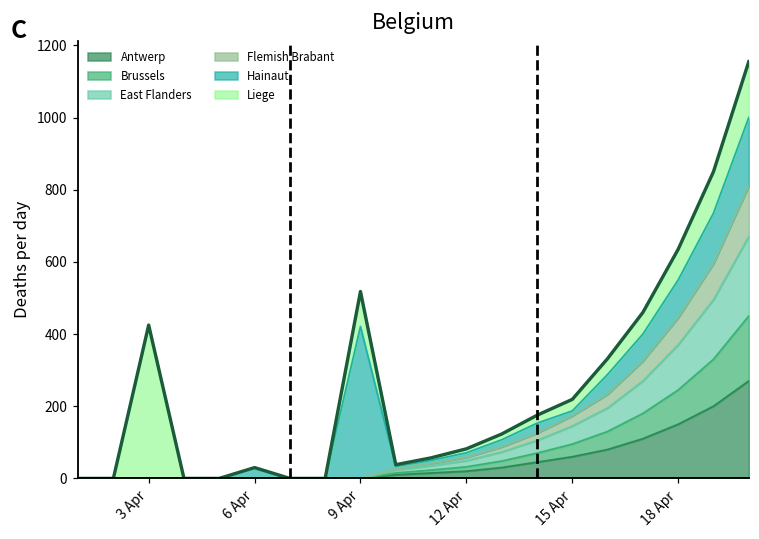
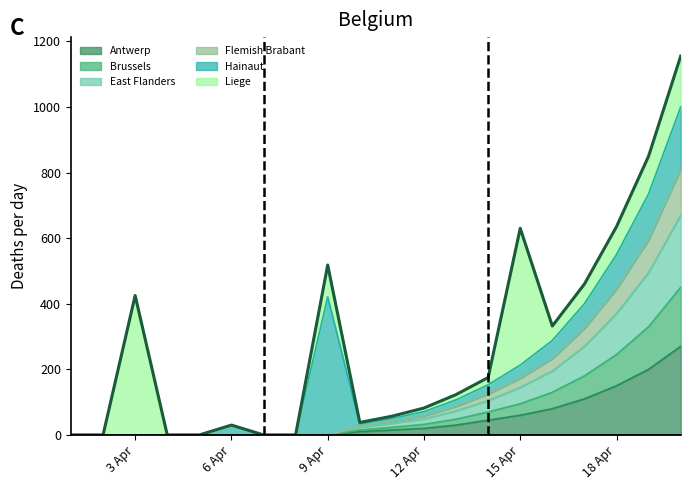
  {
    "Hainaut": {
      "9 Apr": 420,
      "12 Apr": 10,
-     "15 Apr": 10,
+     "15 Apr": 40,
      "18 Apr": 110
    },
    "Liege": {
      "3 Apr": 430,
      "9 Apr": 100,
      "12 Apr": 10,
-     "15 Apr": 30,
+     "15 Apr": 420,
      "18 Apr": 90
    }
  }
